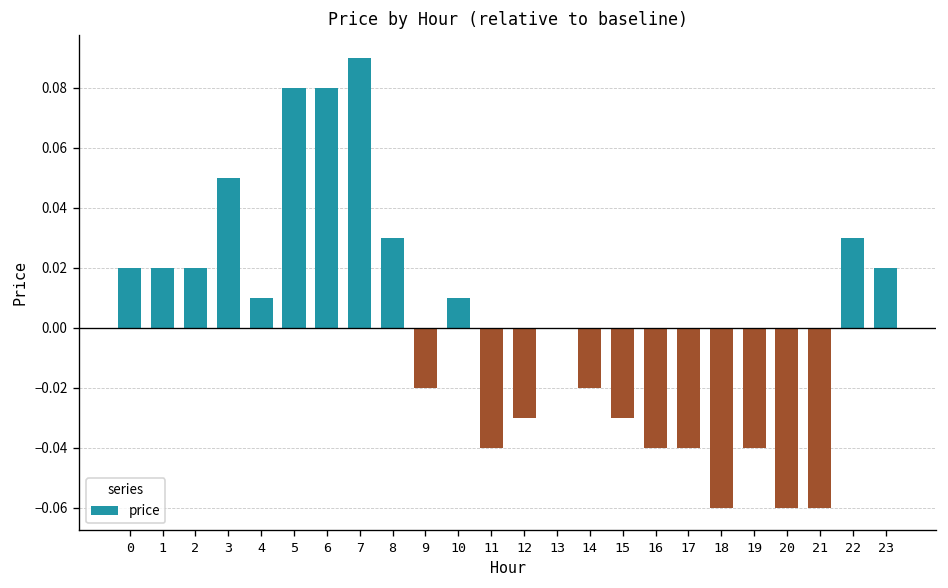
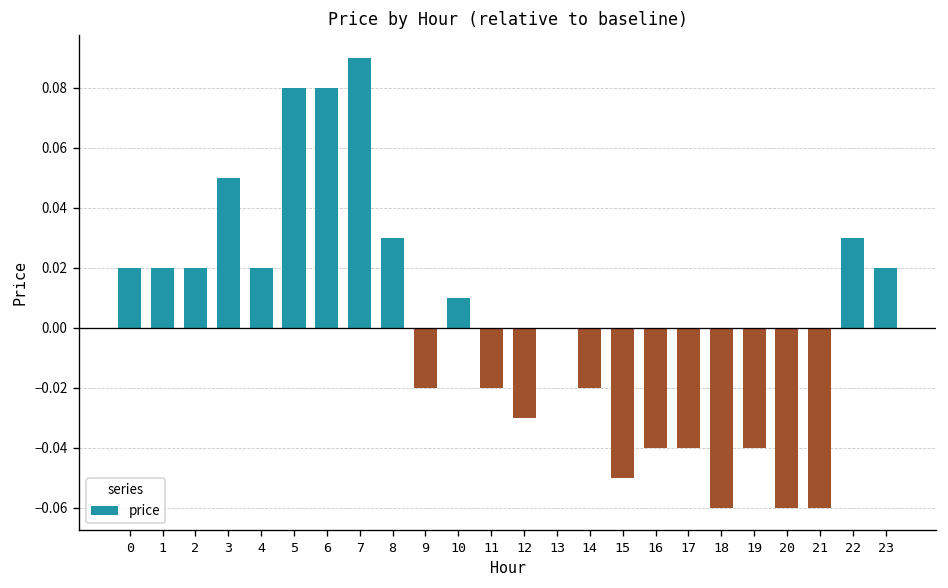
  {
    "0": 0.02,
    "1": 0.02,
    "2": 0.02,
    "3": 0.05,
-   "4": 0.01,
+   "4": 0.02,
    "5": 0.08,
    "6": 0.08,
    "7": 0.09,
    "8": 0.03,
    "9": -0.02,
    "10": 0.01,
-   "11": -0.04,
+   "11": -0.02,
    "12": -0.03,
    "13": 0.00,
    "14": -0.02,
-   "15": -0.03,
+   "15": -0.05,
    "16": -0.04,
    "17": -0.04,
    "18": -0.06,
    "19": -0.04,
    "20": -0.06,
    "21": -0.06,
    "22": 0.03,
    "23": 0.02
  }
